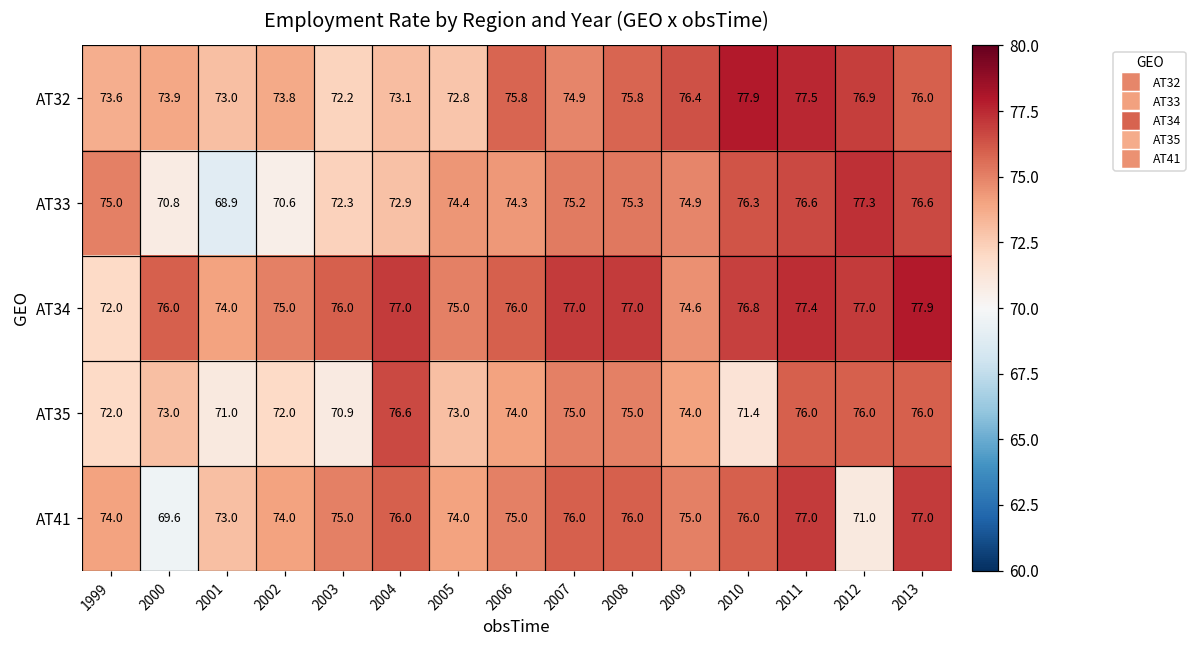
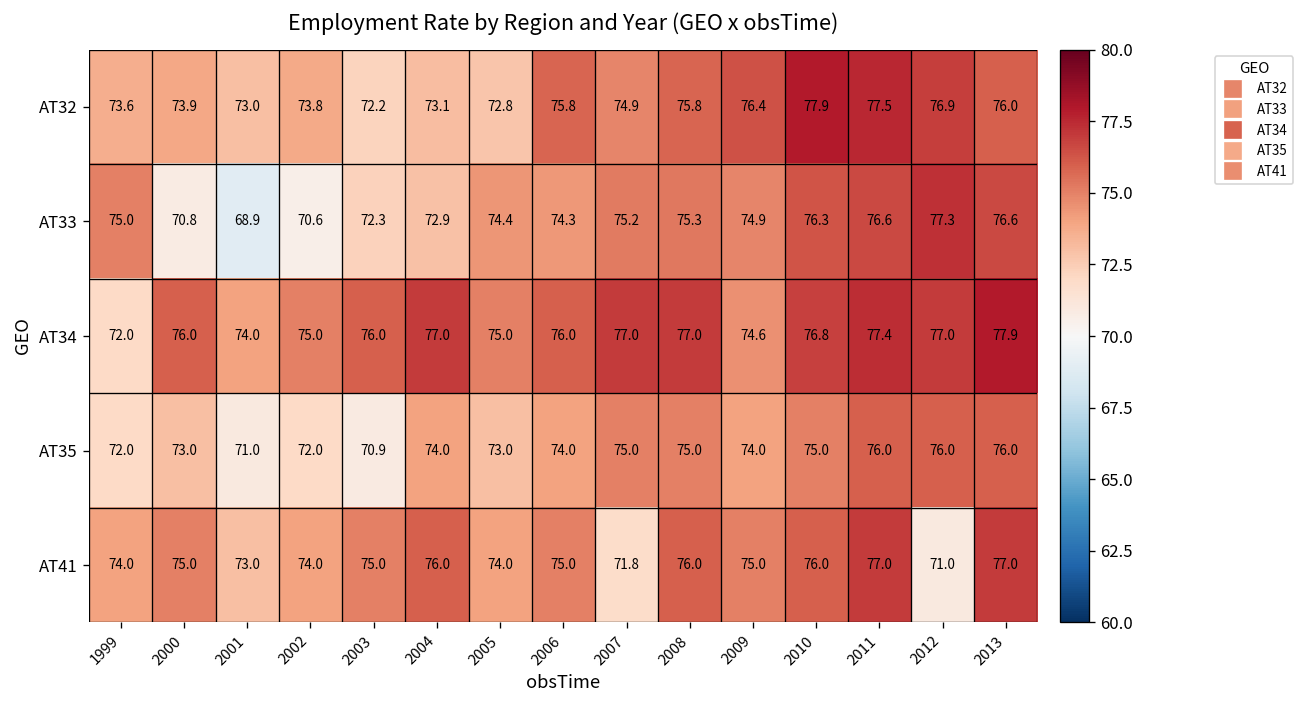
  {
    "AT32": {
      "1999": 73.6,
      "2000": 73.9,
      "2001": 73.0,
      "2002": 73.8,
      "2003": 72.2,
      "2004": 73.1,
      "2005": 72.8,
      "2006": 75.8,
      "2007": 74.9,
      "2008": 75.8,
      "2009": 76.4,
      "2010": 77.9,
      "2011": 77.5,
      "2012": 76.9,
      "2013": 76.0
    },
    "AT33": {
      "1999": 75.0,
      "2000": 70.8,
      "2001": 68.9,
      "2002": 70.6,
      "2003": 72.3,
      "2004": 72.9,
      "2005": 74.4,
      "2006": 74.3,
      "2007": 75.2,
      "2008": 75.3,
      "2009": 74.9,
      "2010": 76.3,
      "2011": 76.6,
      "2012": 77.3,
      "2013": 76.6
    },
    "AT34": {
      "1999": 72.0,
      "2000": 76.0,
      "2001": 74.0,
      "2002": 75.0,
      "2003": 76.0,
      "2004": 77.0,
      "2005": 75.0,
      "2006": 76.0,
      "2007": 77.0,
      "2008": 77.0,
      "2009": 74.6,
      "2010": 76.8,
      "2011": 77.4,
      "2012": 77.0,
      "2013": 77.9
    },
    "AT35": {
      "1999": 72.0,
      "2000": 73.0,
      "2001": 71.0,
      "2002": 72.0,
      "2003": 70.9,
-     "2004": 76.6,
+     "2004": 74.0,
      "2005": 73.0,
      "2006": 74.0,
      "2007": 75.0,
      "2008": 75.0,
      "2009": 74.0,
-     "2010": 71.4,
+     "2010": 75.0,
      "2011": 76.0,
      "2012": 76.0,
      "2013": 76.0
    },
    "AT41": {
      "1999": 74.0,
-     "2000": 69.6,
+     "2000": 75.0,
      "2001": 73.0,
      "2002": 74.0,
      "2003": 75.0,
      "2004": 76.0,
      "2005": 74.0,
      "2006": 75.0,
-     "2007": 76.0,
+     "2007": 71.8,
      "2008": 76.0,
      "2009": 75.0,
      "2010": 76.0,
      "2011": 77.0,
      "2012": 71.0,
      "2013": 77.0
    }
  }
